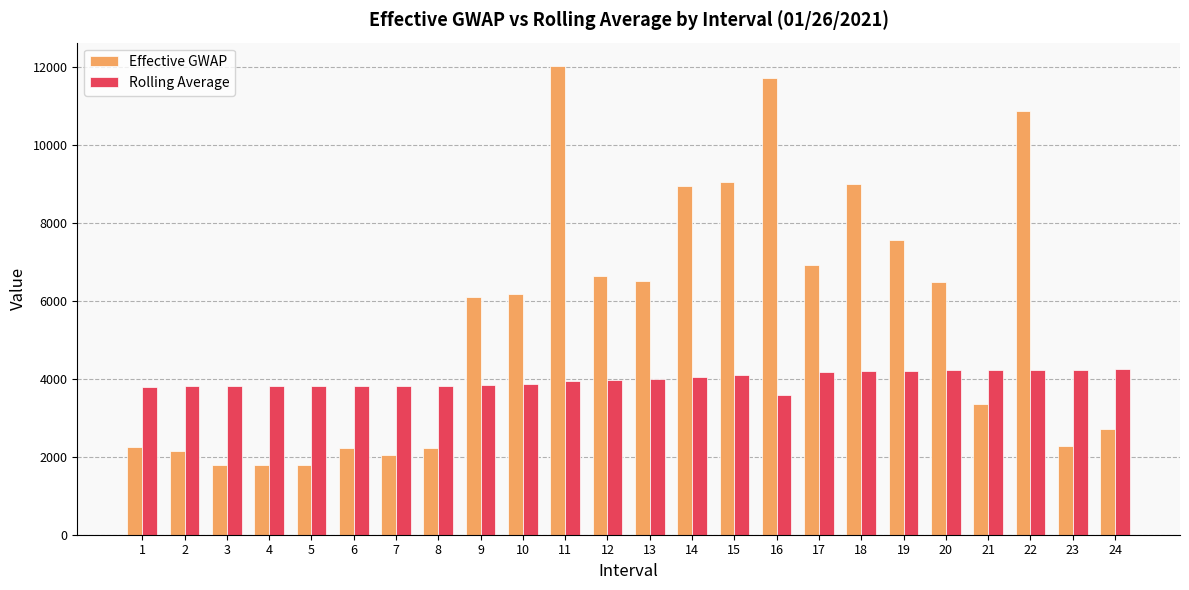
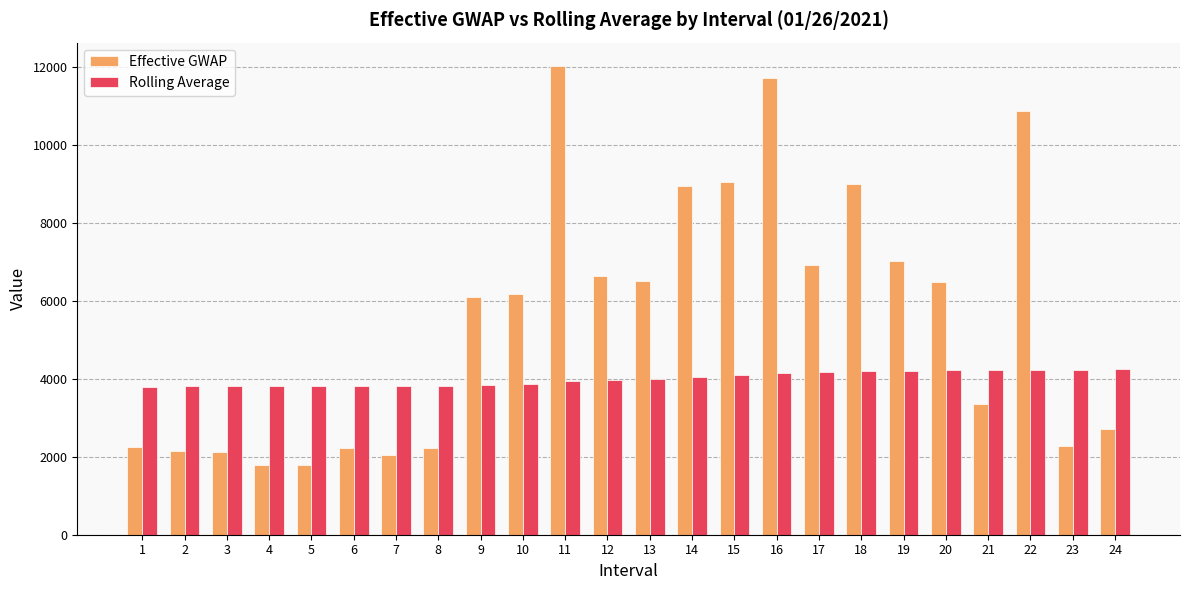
  {
    "Effective GWAP": {
      "1": 2200,
      "2": 2100,
-     "3": 1800,
+     "3": 2100,
      "4": 1800,
      "5": 1800,
      "6": 2200,
      "7": 2100,
      "8": 2200,
      "9": 6100,
      "10": 6200,
      "11": 12000,
      "12": 6600,
      "13": 6500,
      "14": 9000,
      "15": 9100,
      "16": 11700,
      "17": 6900,
      "18": 9000,
-     "19": 7600,
+     "19": 7000,
      "20": 6500,
      "21": 3400,
      "22": 10900,
      "23": 2300,
      "24": 2700
    },
    "Rolling Average": {
      "1": 3800,
      "2": 3800,
      "3": 3800,
      "4": 3800,
      "5": 3800,
      "6": 3800,
      "7": 3800,
      "8": 3800,
      "9": 3900,
      "10": 3900,
      "11": 3900,
      "12": 4000,
      "13": 4000,
      "14": 4100,
      "15": 4100,
-     "16": 3600,
+     "16": 4200,
      "17": 4200,
      "18": 4200,
      "19": 4200,
      "20": 4200,
      "21": 4200,
      "22": 4200,
      "23": 4200,
      "24": 4200
    }
  }
